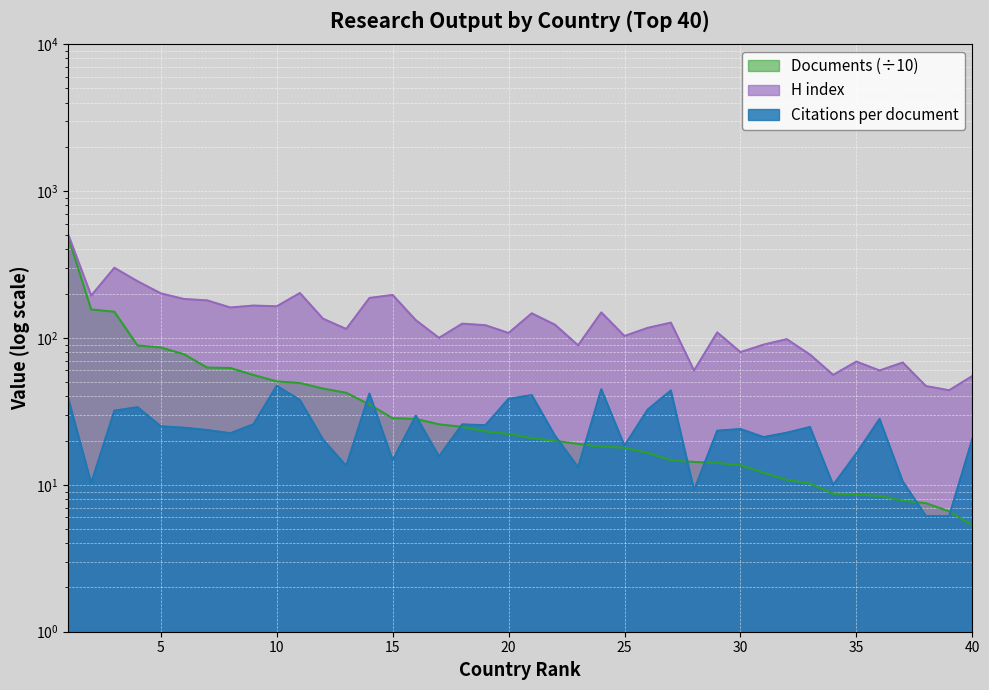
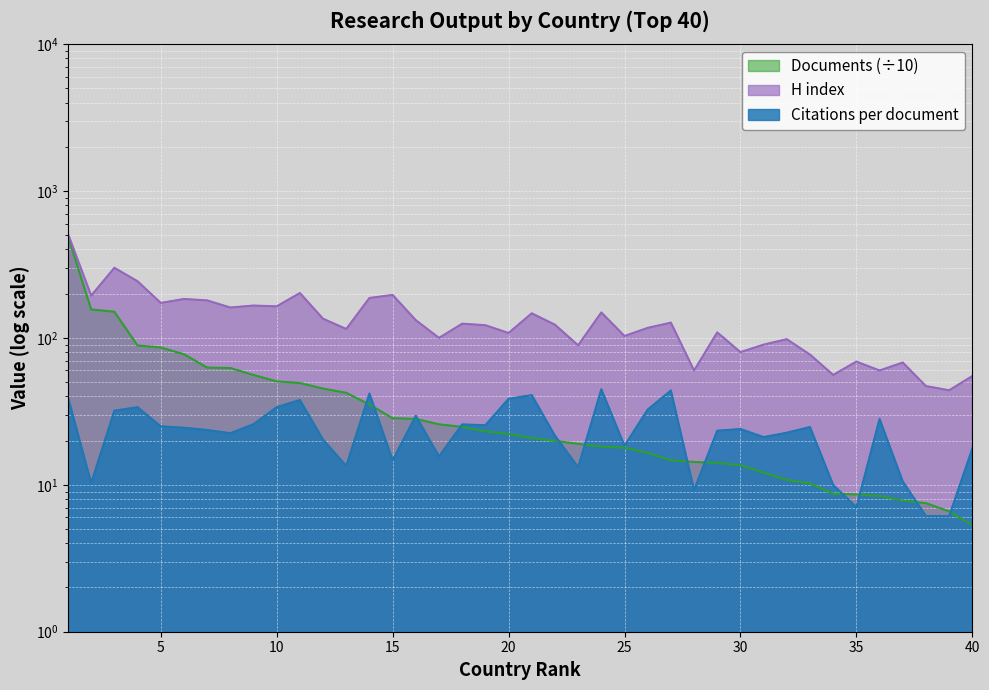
  {
    "Documents (÷10)": {
      "5": 90,
      "10": 51,
      "15": 28,
      "20": 22,
      "30": 14,
      "35": 9,
      "40": 5.3
    },
    "H index": {
-     "5": 200,
+     "5": 170,
      "10": 160,
      "15": 200,
      "20": 110,
      "25": 100,
      "30": 80,
      "35": 70,
      "40": 55
    },
    "Citations per document": {
      "5": 25,
-     "10": 47,
+     "10": 34,
      "15": 15,
      "20": 38,
      "30": 24,
-     "35": 16,
-     "40": 21
+     "35": 7,
+     "40": 18
    }
  }
